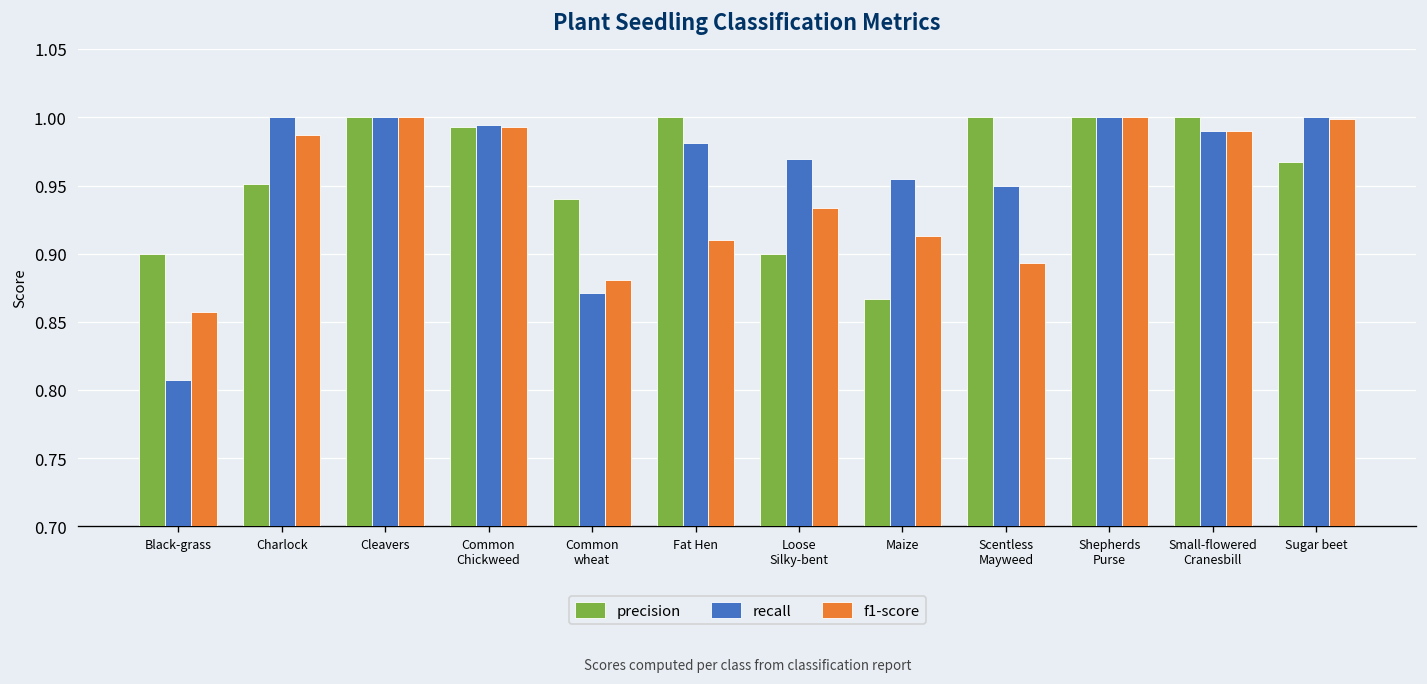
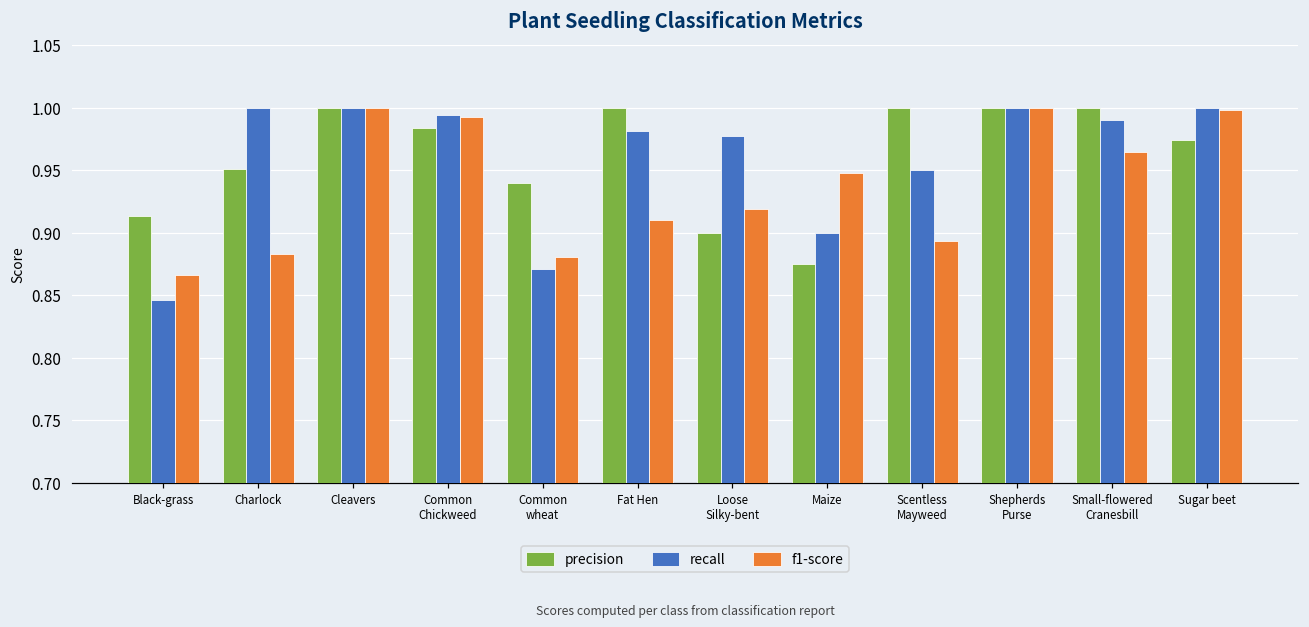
  {
    "precision": {
-     "Black-grass": 0.900,
+     "Black-grass": 0.913,
      "Charlock": 0.951,
      "Cleavers": 1.000,
-     "Common Chickweed": 0.993,
+     "Common Chickweed": 0.984,
      "Common wheat": 0.940,
      "Fat Hen": 1.000,
      "Loose Silky-bent": 0.900,
-     "Maize": 0.867,
+     "Maize": 0.875,
      "Scentless Mayweed": 1.000,
      "Shepherds Purse": 1.000,
      "Small-flowered Cranesbill": 1.000,
-     "Sugar beet": 0.967
+     "Sugar beet": 0.974
    },
    "recall": {
-     "Black-grass": 0.808,
+     "Black-grass": 0.846,
      "Charlock": 1.000,
      "Cleavers": 1.000,
      "Common Chickweed": 0.994,
      "Common wheat": 0.871,
      "Fat Hen": 0.981,
-     "Loose Silky-bent": 0.969,
-     "Maize": 0.955,
+     "Loose Silky-bent": 0.977,
+     "Maize": 0.900,
      "Scentless Mayweed": 0.950,
      "Shepherds Purse": 1.000,
      "Small-flowered Cranesbill": 0.990,
      "Sugar beet": 1.000
    },
    "f1-score": {
-     "Black-grass": 0.857,
-     "Charlock": 0.987,
+     "Black-grass": 0.866,
+     "Charlock": 0.883,
      "Cleavers": 1.000,
      "Common Chickweed": 0.993,
      "Common wheat": 0.880,
      "Fat Hen": 0.910,
-     "Loose Silky-bent": 0.933,
-     "Maize": 0.913,
+     "Loose Silky-bent": 0.919,
+     "Maize": 0.947,
      "Scentless Mayweed": 0.893,
      "Shepherds Purse": 1.000,
-     "Small-flowered Cranesbill": 0.990,
+     "Small-flowered Cranesbill": 0.965,
      "Sugar beet": 0.998
    }
  }
